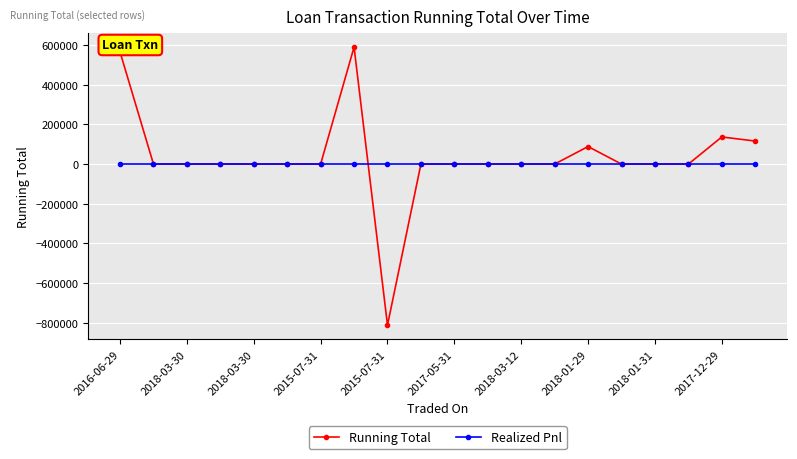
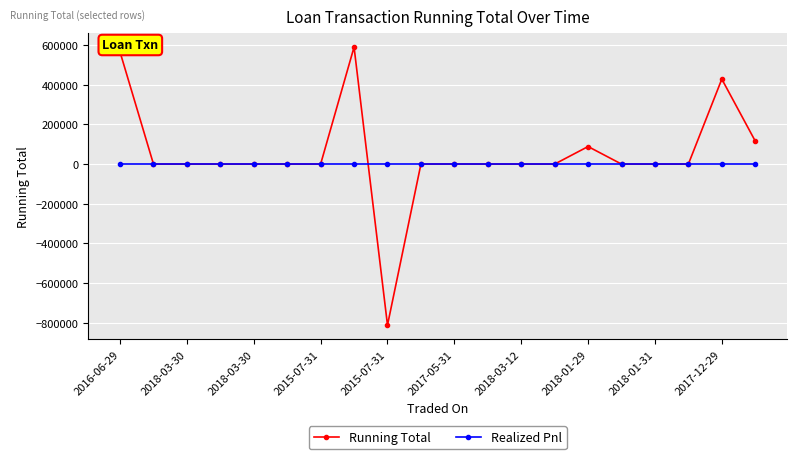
  {
    "Running Total": {
      "2018-01-29": 90000,
-     "2017-12-29": 140000
+     "2017-12-29": 430000
    },
    "Realized Pnl": {
      "2016-06-29": 0,
      "2018-01-29": 0,
      "2017-12-29": 0
    }
  }
